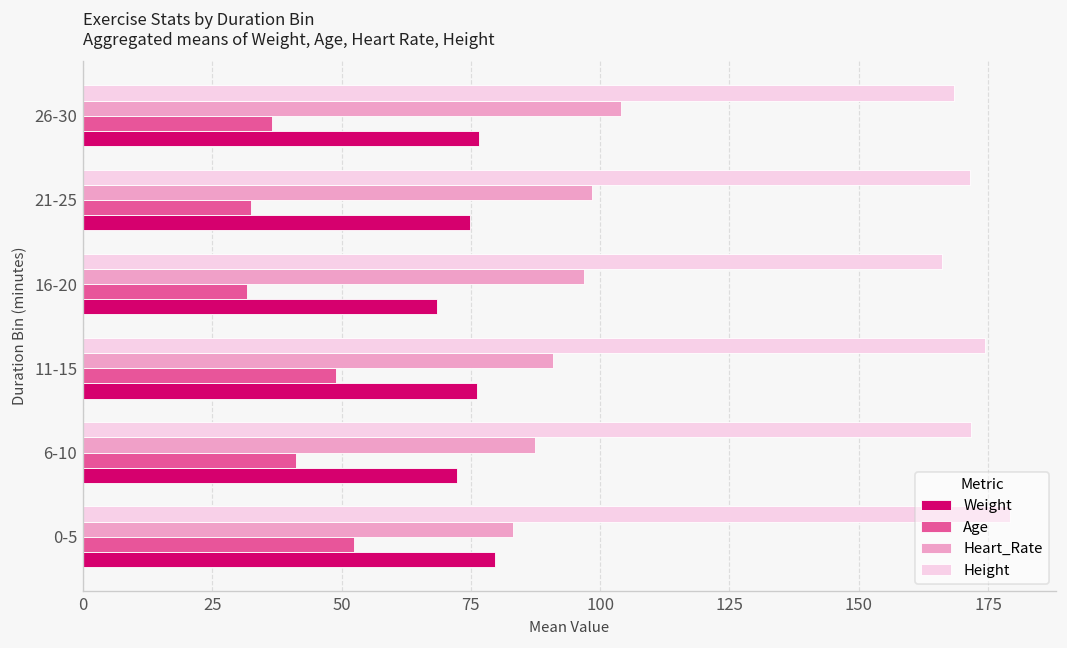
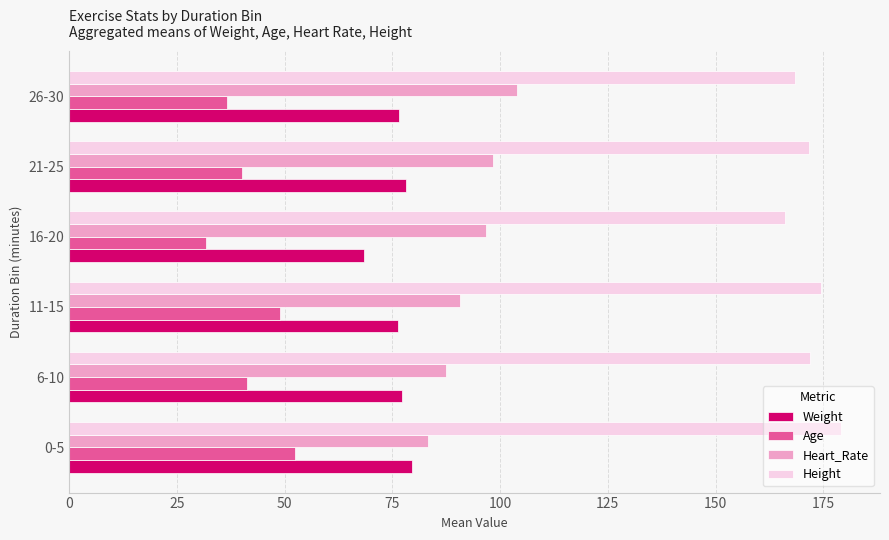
  {
    "Weight": {
      "26-30": 77,
-     "21-25": 75,
+     "21-25": 78,
      "16-20": 69,
      "11-15": 76,
-     "6-10": 72,
+     "6-10": 77,
      "0-5": 80
    },
    "Age": {
      "26-30": 37,
-     "21-25": 32,
+     "21-25": 40,
      "16-20": 32,
      "11-15": 49,
      "6-10": 41,
      "0-5": 52
    }
  }
